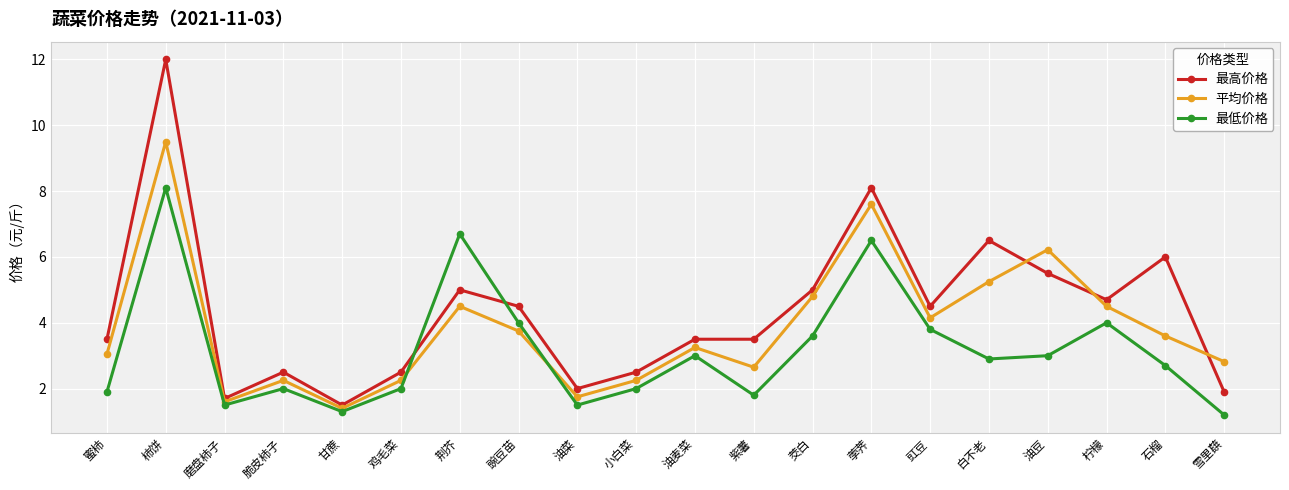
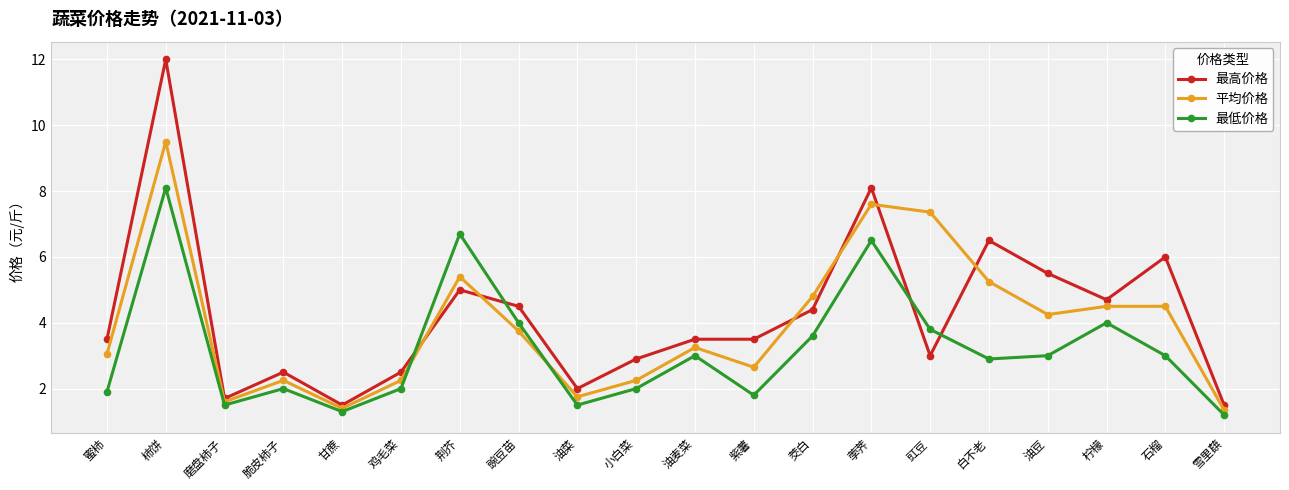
  {
    "最高价格": {
      "蜜柿": 3.5,
      "柿饼": 12.0,
      "磨盘柿子": 1.7,
      "脆皮柿子": 2.5,
      "甘蔗": 1.5,
      "鸡毛菜": 2.5,
      "荆芥": 5.0,
      "豌豆苗": 4.5,
      "油菜": 2.0,
-     "小白菜": 2.5,
+     "小白菜": 2.9,
      "油麦菜": 3.5,
      "紫薯": 3.5,
-     "茭白": 5.0,
+     "茭白": 4.4,
      "荸荠": 8.1,
-     "豇豆": 4.5,
+     "豇豆": 3.0,
      "白不老": 6.5,
      "油豆": 5.5,
      "柠檬": 4.7,
      "石榴": 6.0,
-     "雪里蕻": 1.9
+     "雪里蕻": 1.5
    },
    "平均价格": {
      "蜜柿": 3.1,
      "柿饼": 9.5,
      "磨盘柿子": 1.6,
      "脆皮柿子": 2.3,
      "甘蔗": 1.4,
      "鸡毛菜": 2.3,
-     "荆芥": 4.5,
+     "荆芥": 5.4,
      "豌豆苗": 3.8,
      "油菜": 1.8,
      "小白菜": 2.3,
      "油麦菜": 3.3,
      "紫薯": 2.7,
      "茭白": 4.8,
      "荸荠": 7.6,
-     "豇豆": 4.2,
+     "豇豆": 7.4,
      "白不老": 5.3,
-     "油豆": 6.2,
+     "油豆": 4.3,
      "柠檬": 4.5,
-     "石榴": 3.6,
-     "雪里蕻": 2.8
+     "石榴": 4.5,
+     "雪里蕻": 1.4
    },
    "最低价格": {
      "蜜柿": 1.9,
      "柿饼": 8.1,
      "磨盘柿子": 1.5,
      "脆皮柿子": 2.0,
      "甘蔗": 1.3,
      "鸡毛菜": 2.0,
      "荆芥": 6.7,
      "豌豆苗": 4.0,
      "油菜": 1.5,
      "小白菜": 2.0,
      "油麦菜": 3.0,
      "紫薯": 1.8,
      "茭白": 3.6,
      "荸荠": 6.5,
      "豇豆": 3.8,
      "白不老": 2.9,
      "油豆": 3.0,
      "柠檬": 4.0,
-     "石榴": 2.7,
+     "石榴": 3.0,
      "雪里蕻": 1.2
    }
  }
